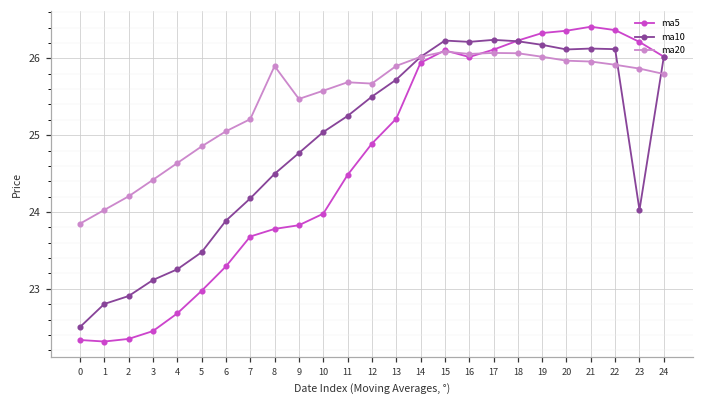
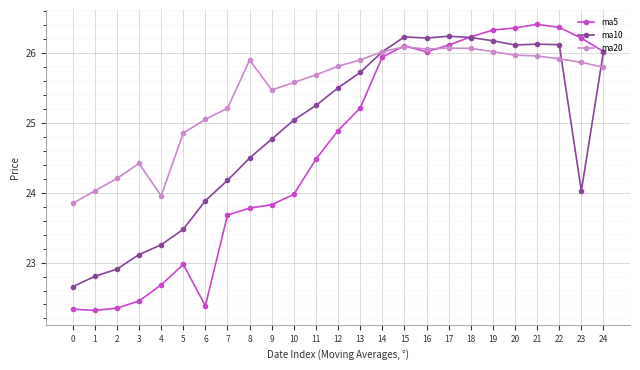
  {
    "ma5": {
      "0": 22.3,
      "1": 22.3,
      "2": 22.3,
      "3": 22.5,
      "4": 22.7,
      "5": 23.0,
-     "6": 23.3,
+     "6": 22.4,
      "7": 23.7,
      "8": 23.8,
      "9": 23.8,
      "10": 24.0,
      "11": 24.5,
      "12": 24.9,
      "13": 25.2,
      "14": 25.9,
      "16": 26.0,
      "17": 26.1,
      "19": 26.3,
      "20": 26.4,
      "21": 26.4,
      "22": 26.4,
      "23": 26.2
    },
    "ma10": {
-     "0": 22.5,
+     "0": 22.7,
      "1": 22.8,
      "2": 22.9,
      "3": 23.1,
      "4": 23.3,
      "5": 23.5,
      "6": 23.9,
      "7": 24.2,
      "8": 24.5,
      "9": 24.8,
      "10": 25.0,
      "11": 25.3,
      "12": 25.5,
      "13": 25.7,
      "15": 26.2,
      "16": 26.2,
      "17": 26.2,
      "19": 26.2,
      "20": 26.1,
      "21": 26.1,
      "22": 26.1,
      "23": 24.0
    },
    "ma20": {
      "0": 23.8,
      "1": 24.0,
      "2": 24.2,
      "3": 24.4,
-     "4": 24.6,
+     "4": 24.0,
      "5": 24.9,
      "6": 25.1,
      "7": 25.2,
      "8": 25.9,
      "9": 25.5,
      "10": 25.6,
      "11": 25.7,
-     "12": 25.7,
+     "12": 25.8,
      "13": 25.9,
      "16": 26.1,
      "17": 26.1,
      "18": 26.1,
      "19": 26.0,
      "20": 26.0,
      "21": 26.0,
      "22": 25.9,
      "23": 25.9,
      "24": 25.8
    }
  }
